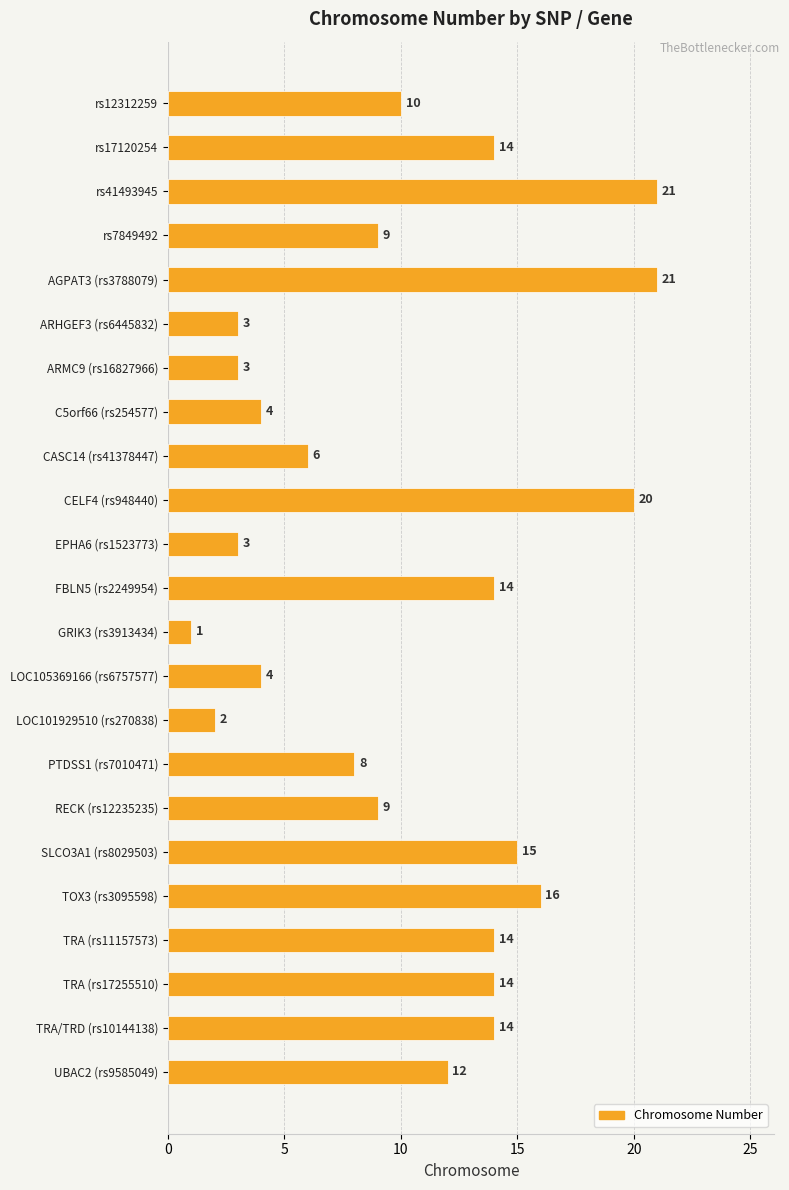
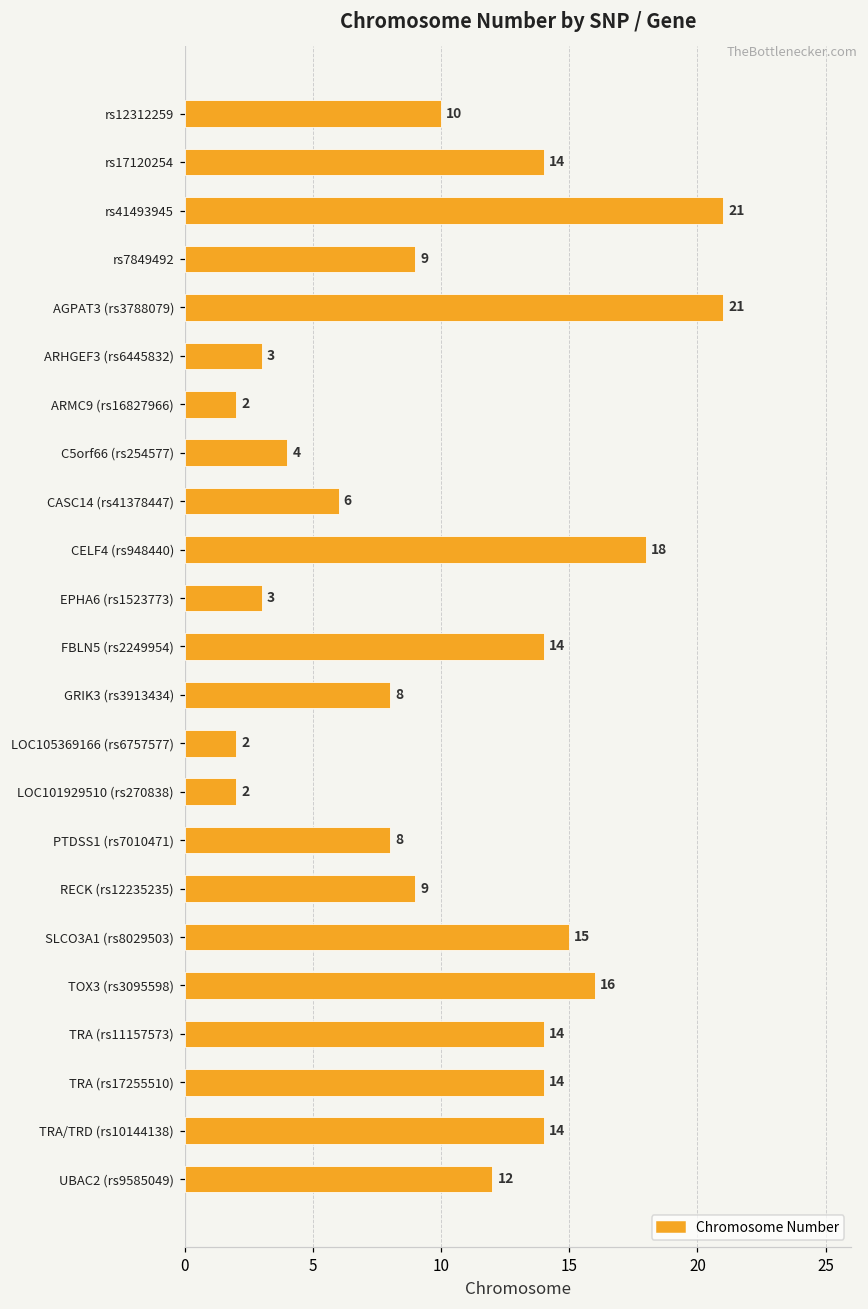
  {
    "rs12312259": 10,
    "rs17120254": 14,
    "rs41493945": 21,
    "rs7849492": 9,
    "AGPAT3 (rs3788079)": 21,
    "ARHGEF3 (rs6445832)": 3,
-   "ARMC9 (rs16827966)": 3,
+   "ARMC9 (rs16827966)": 2,
    "C5orf66 (rs254577)": 4,
    "CASC14 (rs41378447)": 6,
-   "CELF4 (rs948440)": 20,
+   "CELF4 (rs948440)": 18,
    "EPHA6 (rs1523773)": 3,
    "FBLN5 (rs2249954)": 14,
-   "GRIK3 (rs3913434)": 1,
-   "LOC105369166 (rs6757577)": 4,
+   "GRIK3 (rs3913434)": 8,
+   "LOC105369166 (rs6757577)": 2,
    "LOC101929510 (rs270838)": 2,
    "PTDSS1 (rs7010471)": 8,
    "RECK (rs12235235)": 9,
    "SLCO3A1 (rs8029503)": 15,
    "TOX3 (rs3095598)": 16,
    "TRA (rs11157573)": 14,
    "TRA (rs17255510)": 14,
    "TRA/TRD (rs10144138)": 14,
    "UBAC2 (rs9585049)": 12
  }
